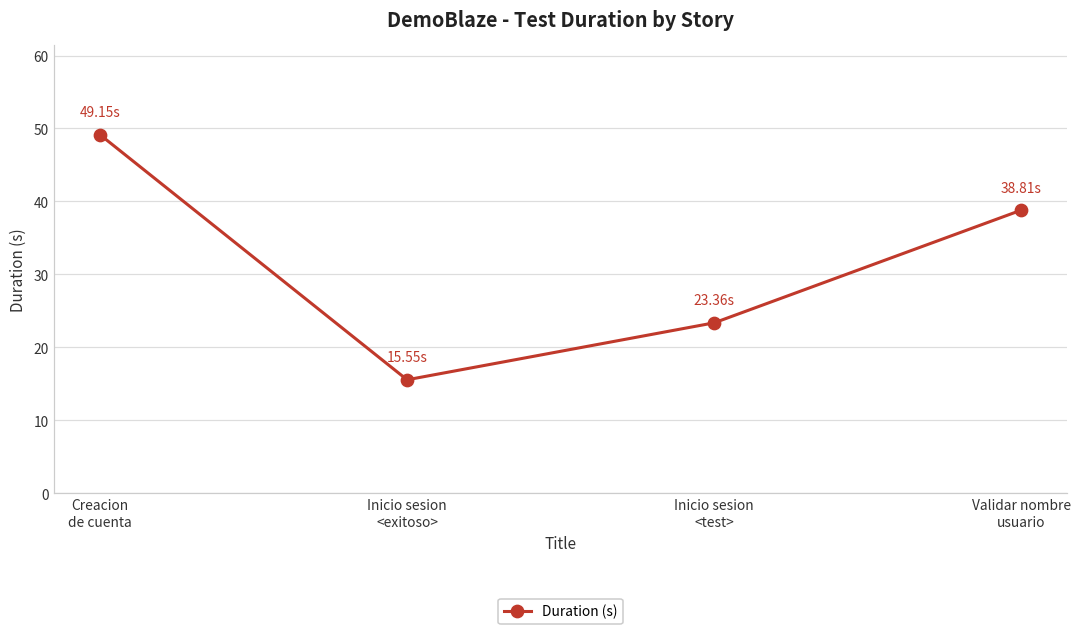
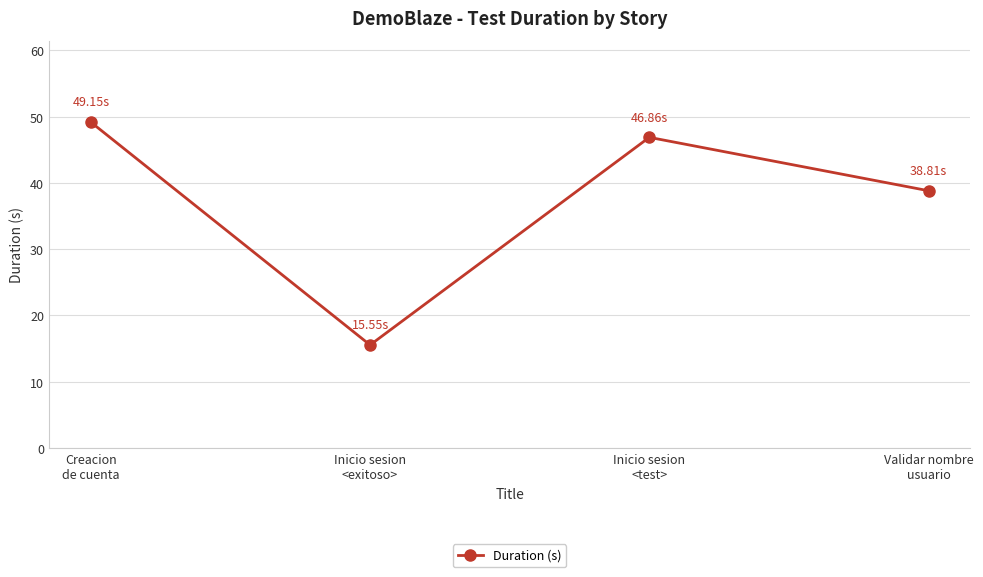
  {
    "Creacion de cuenta": "49.15s",
    "Inicio sesion <exitoso>": "15.55s",
-   "Inicio sesion <test>": "23.36s",
+   "Inicio sesion <test>": "46.86s",
    "Validar nombre usuario": "38.81s"
  }
